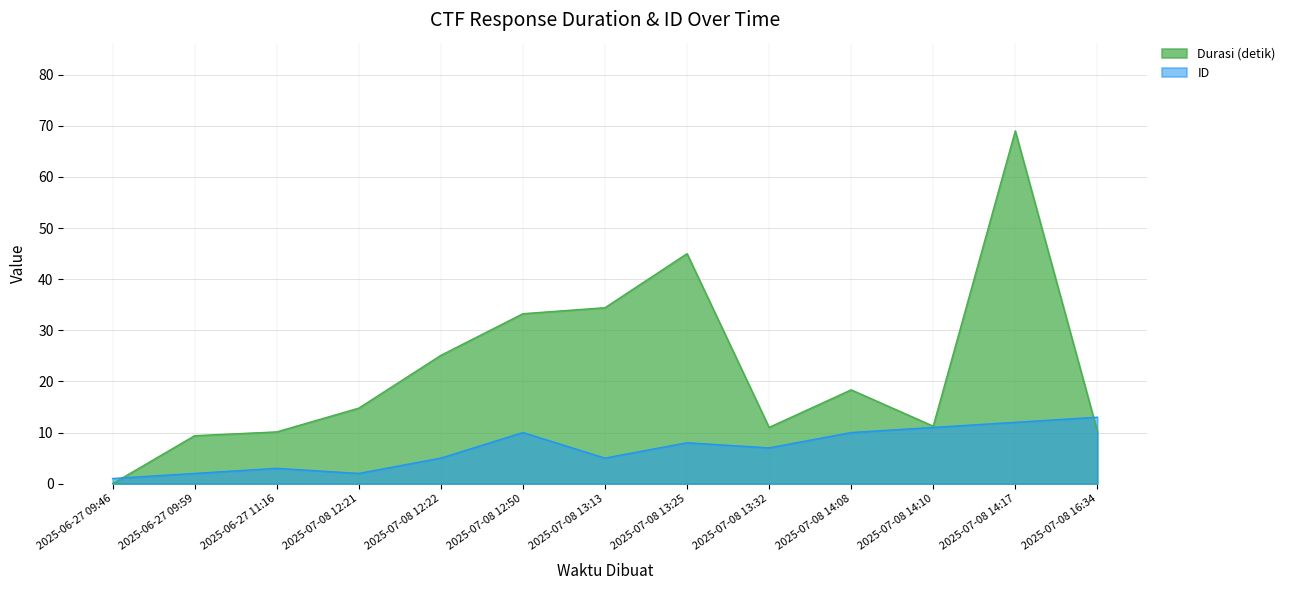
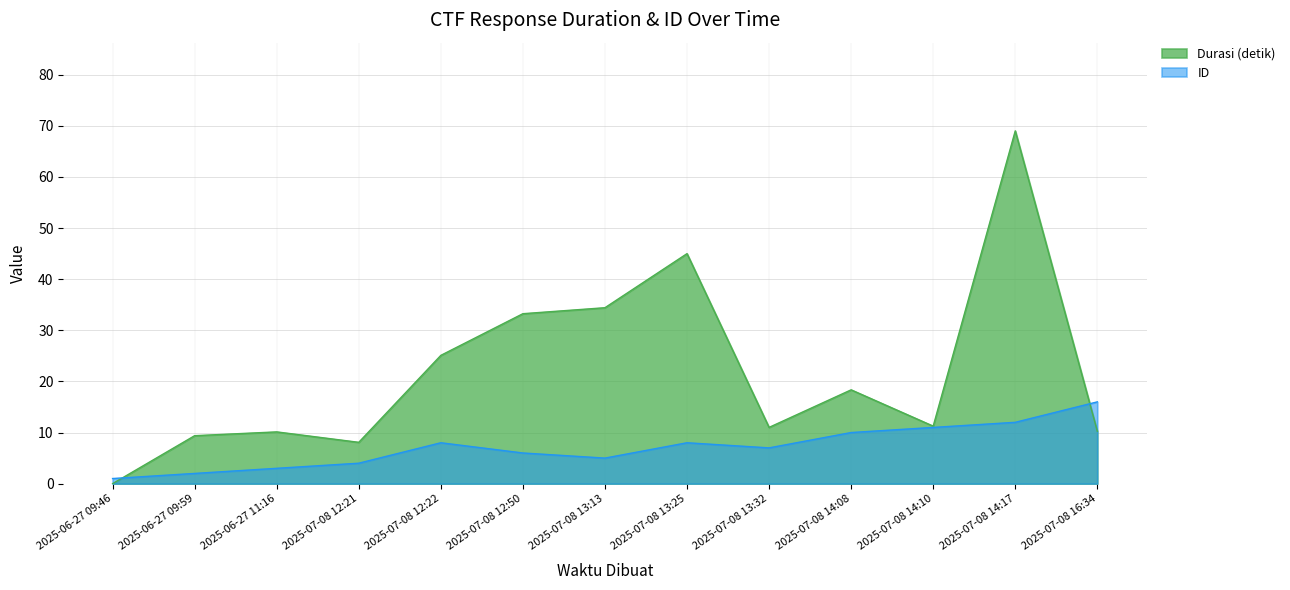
  {
    "Durasi (detik)": {
      "2025-06-27 09:46": 0,
      "2025-06-27 09:59": 9,
      "2025-06-27 11:16": 10,
-     "2025-07-08 12:21": 15,
+     "2025-07-08 12:21": 8,
      "2025-07-08 12:22": 25,
      "2025-07-08 12:50": 33,
      "2025-07-08 13:13": 34,
      "2025-07-08 13:25": 45,
      "2025-07-08 13:32": 11,
      "2025-07-08 14:08": 18,
      "2025-07-08 14:17": 69,
      "2025-07-08 16:34": 10
    },
    "ID": {
      "2025-06-27 09:46": 1,
      "2025-06-27 09:59": 2,
      "2025-06-27 11:16": 3,
-     "2025-07-08 12:21": 2,
-     "2025-07-08 12:22": 5,
-     "2025-07-08 12:50": 10,
+     "2025-07-08 12:21": 4,
+     "2025-07-08 12:22": 8,
+     "2025-07-08 12:50": 6,
      "2025-07-08 13:13": 5,
      "2025-07-08 13:25": 8,
      "2025-07-08 13:32": 7,
      "2025-07-08 14:08": 10,
      "2025-07-08 14:17": 12,
-     "2025-07-08 16:34": 13
+     "2025-07-08 16:34": 16
    }
  }
